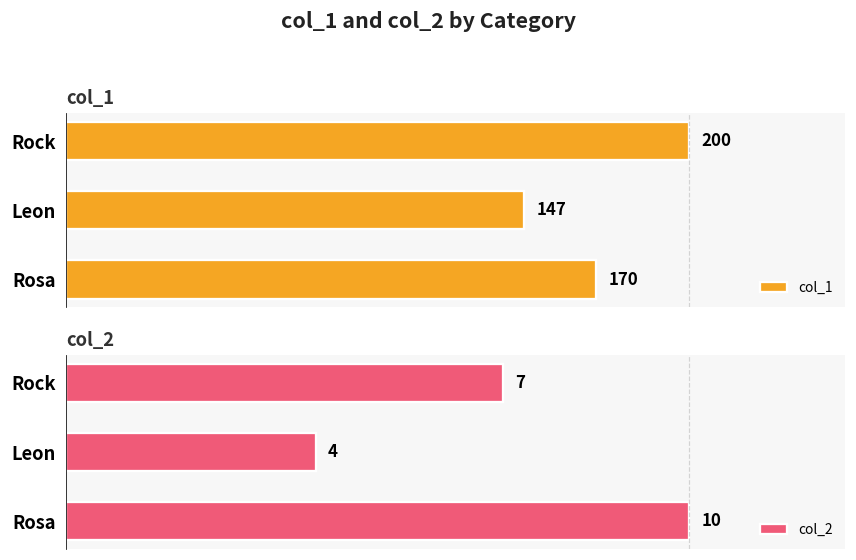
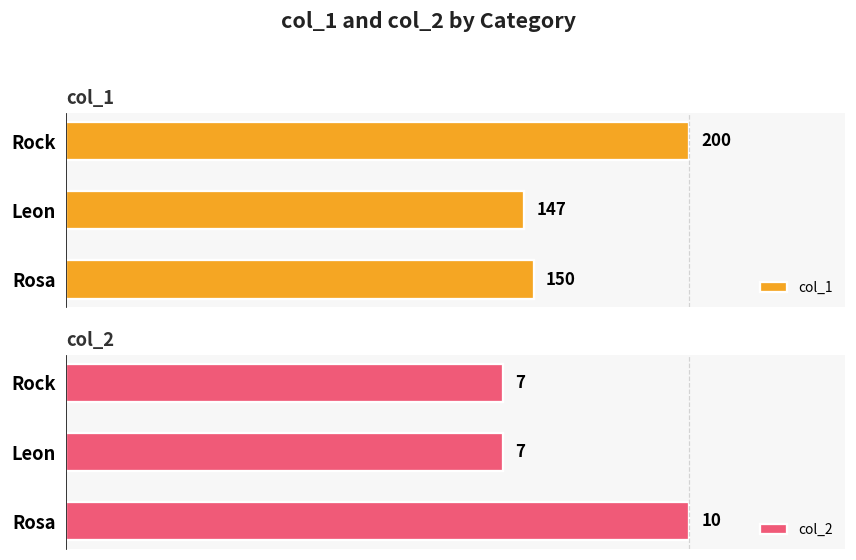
  {
    "col_1": {
      "Rock": 200,
      "Leon": 147,
-     "Rosa": 170
+     "Rosa": 150
    },
    "col_2": {
      "Rock": 7,
-     "Leon": 4,
+     "Leon": 7,
      "Rosa": 10
    }
  }
